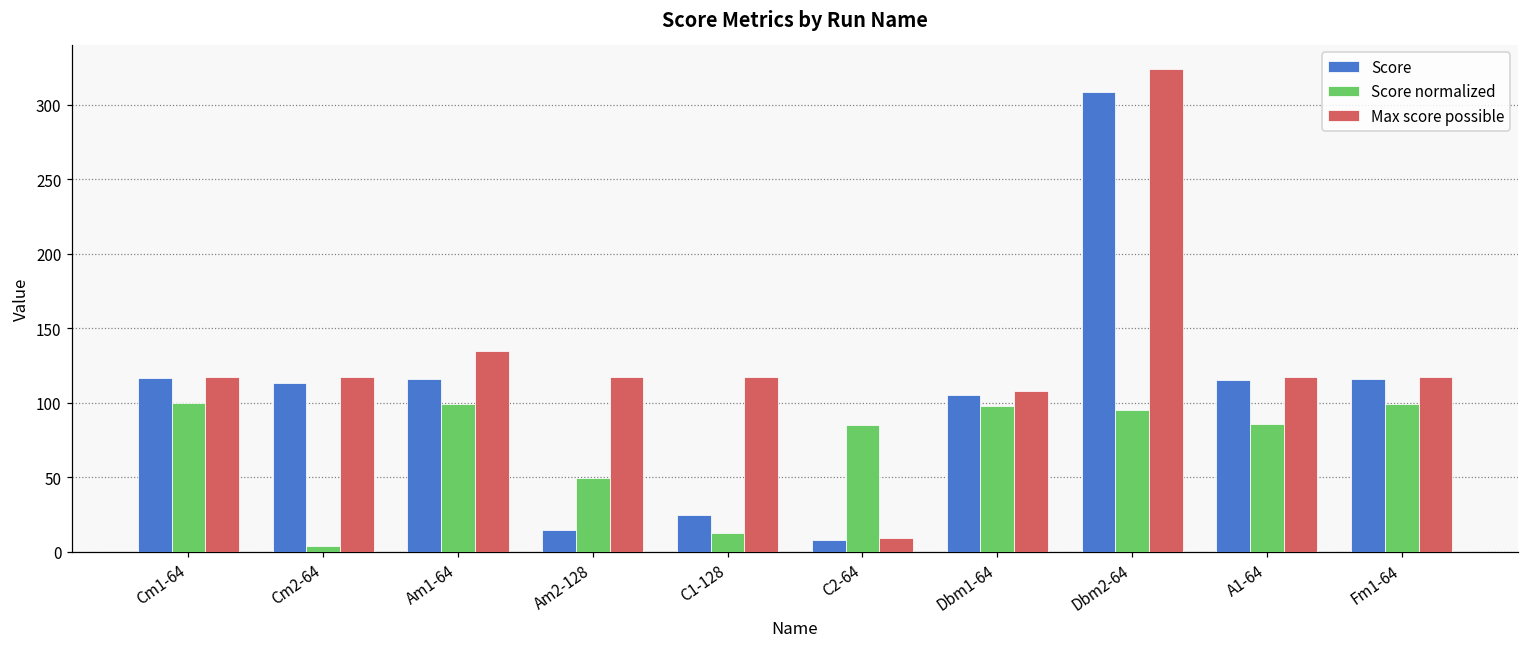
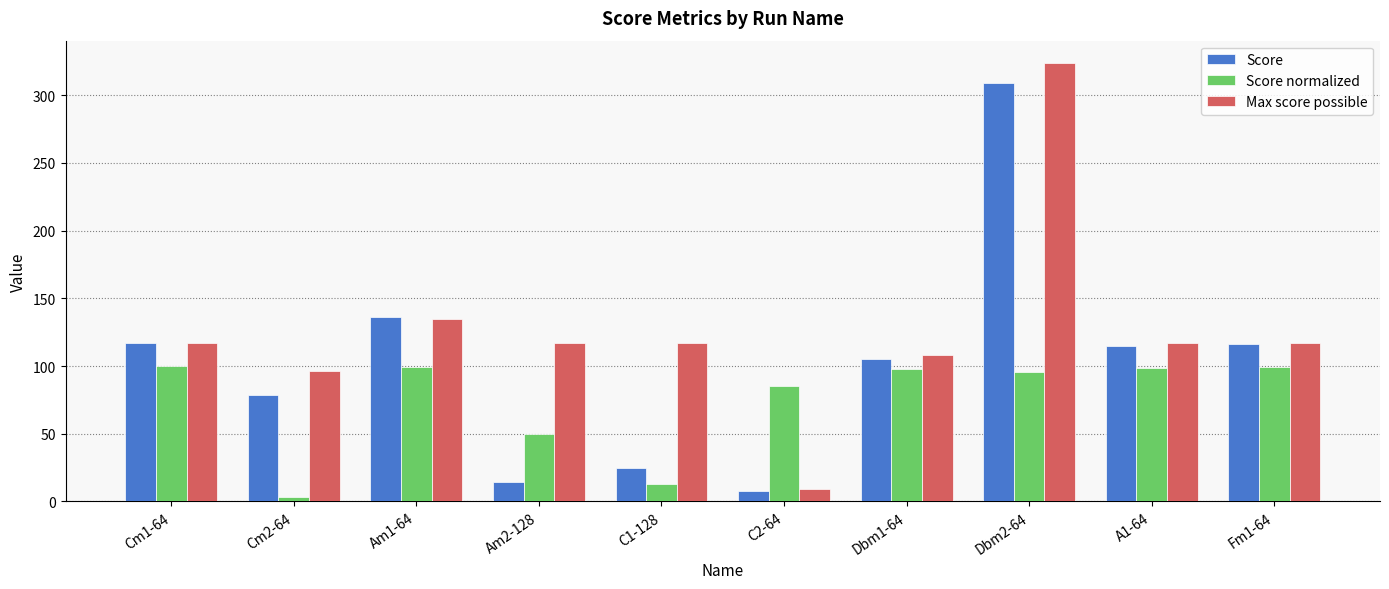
  {
    "Score": {
      "Cm1-64": 117,
-     "Cm2-64": 113,
-     "Am1-64": 116,
+     "Cm2-64": 79,
+     "Am1-64": 136,
      "Am2-128": 14,
      "C1-128": 25,
      "C2-64": 8,
      "Dbm1-64": 105,
      "Dbm2-64": 309,
      "A1-64": 115,
      "Fm1-64": 116
    },
    "Score normalized": {
      "Cm1-64": 100,
      "Cm2-64": 4,
      "Am1-64": 99,
      "Am2-128": 50,
      "C1-128": 13,
      "C2-64": 85,
      "Dbm1-64": 98,
      "Dbm2-64": 95,
-     "A1-64": 86,
+     "A1-64": 98,
      "Fm1-64": 99
    },
    "Max score possible": {
      "Cm1-64": 117,
-     "Cm2-64": 117,
+     "Cm2-64": 96,
      "Am1-64": 135,
      "Am2-128": 117,
      "C1-128": 117,
      "C2-64": 9,
      "Dbm1-64": 108,
      "Dbm2-64": 324,
      "A1-64": 117,
      "Fm1-64": 117
    }
  }
